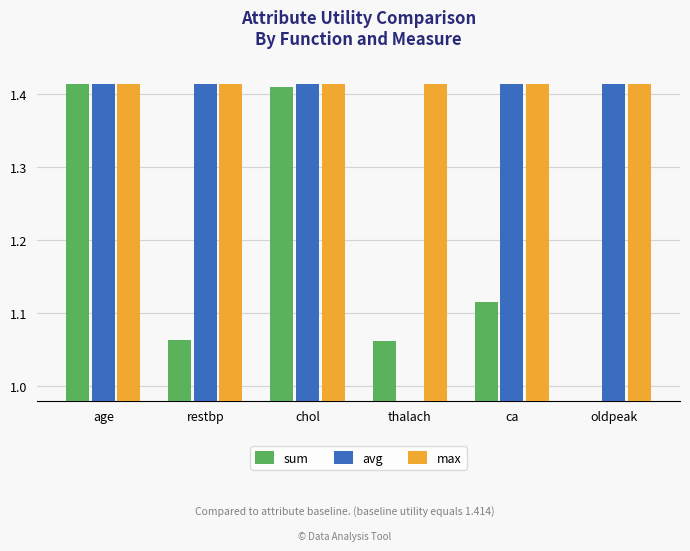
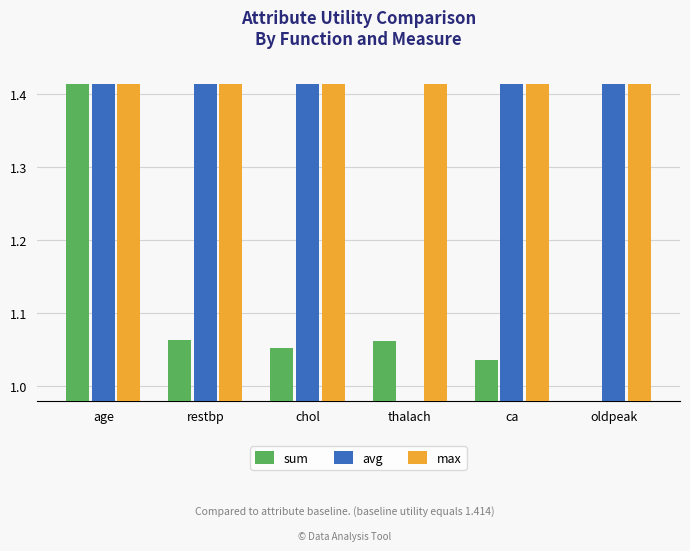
  {
    "sum": {
      "age": 1.41,
      "restbp": 1.06,
-     "chol": 1.41,
+     "chol": 1.05,
      "thalach": 1.06,
-     "ca": 1.12
+     "ca": 1.04
    },
    "avg": {
      "age": 1.41,
      "restbp": 1.41,
      "chol": 1.41,
      "ca": 1.41,
      "oldpeak": 1.41
    },
    "max": {
      "age": 1.41,
      "restbp": 1.41,
      "chol": 1.41,
      "thalach": 1.41,
      "ca": 1.41,
      "oldpeak": 1.41
    }
  }
